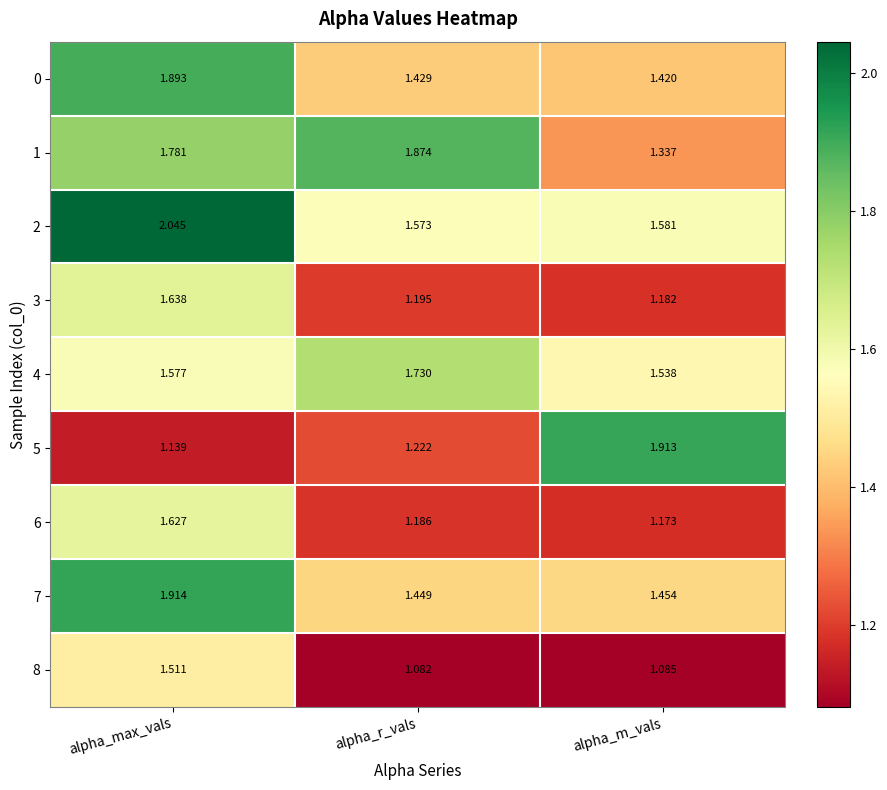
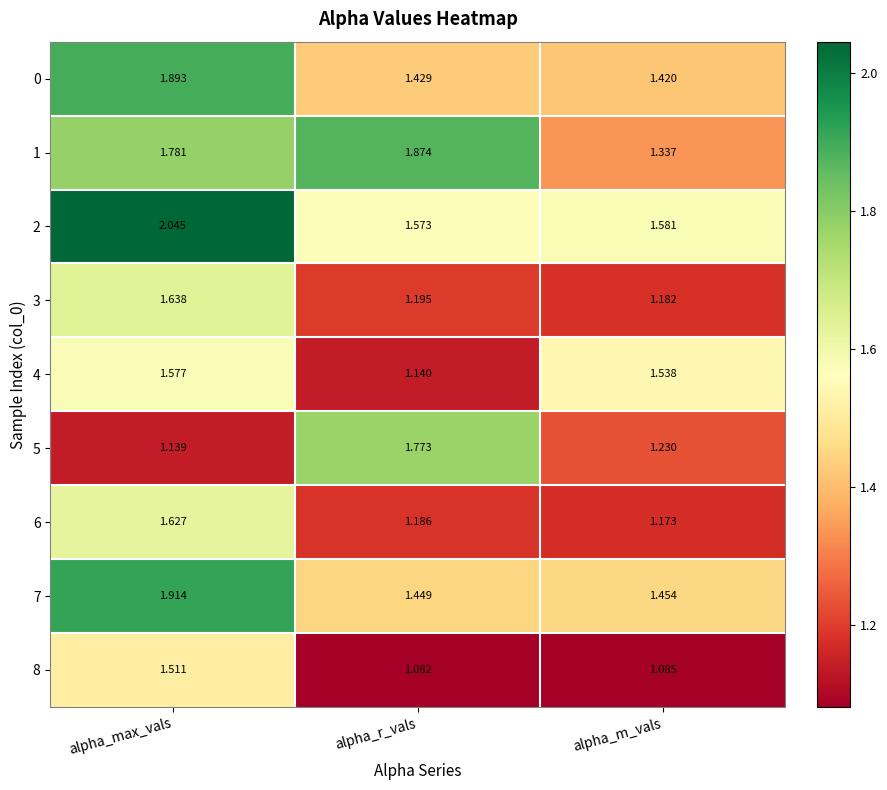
  {
    "0": {
      "alpha_max_vals": 1.893,
      "alpha_r_vals": 1.429,
      "alpha_m_vals": 1.420
    },
    "1": {
      "alpha_max_vals": 1.781,
      "alpha_r_vals": 1.874,
      "alpha_m_vals": 1.337
    },
    "2": {
      "alpha_max_vals": 2.045,
      "alpha_r_vals": 1.573,
      "alpha_m_vals": 1.581
    },
    "3": {
      "alpha_max_vals": 1.638,
      "alpha_r_vals": 1.195,
      "alpha_m_vals": 1.182
    },
    "4": {
      "alpha_max_vals": 1.577,
-     "alpha_r_vals": 1.730,
+     "alpha_r_vals": 1.140,
      "alpha_m_vals": 1.538
    },
    "5": {
      "alpha_max_vals": 1.139,
-     "alpha_r_vals": 1.222,
-     "alpha_m_vals": 1.913
+     "alpha_r_vals": 1.773,
+     "alpha_m_vals": 1.230
    },
    "6": {
      "alpha_max_vals": 1.627,
      "alpha_r_vals": 1.186,
      "alpha_m_vals": 1.173
    },
    "7": {
      "alpha_max_vals": 1.914,
      "alpha_r_vals": 1.449,
      "alpha_m_vals": 1.454
    },
    "8": {
      "alpha_max_vals": 1.511,
      "alpha_r_vals": 1.082,
      "alpha_m_vals": 1.085
    }
  }
